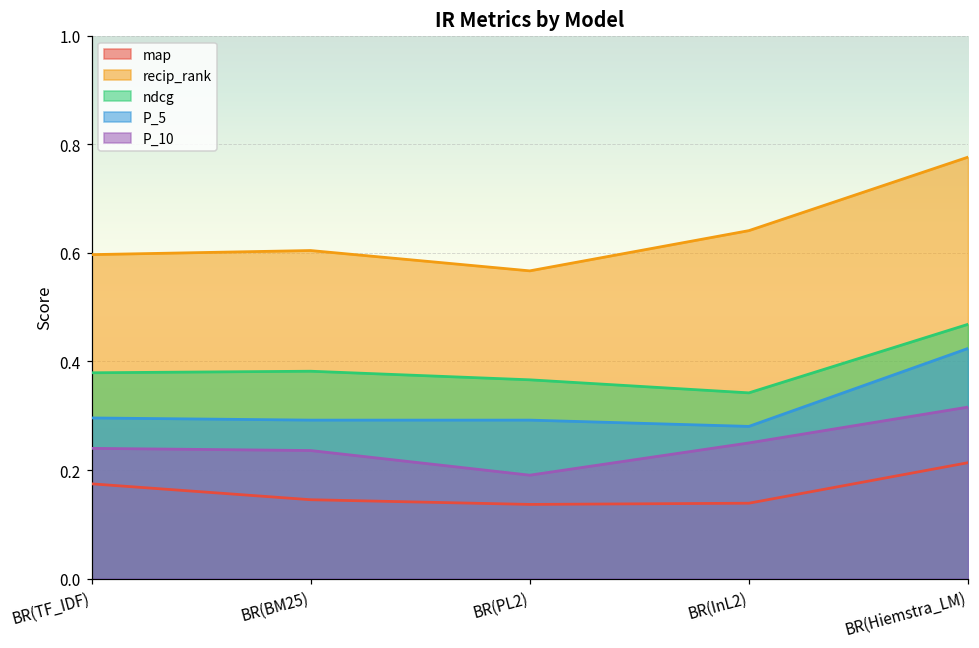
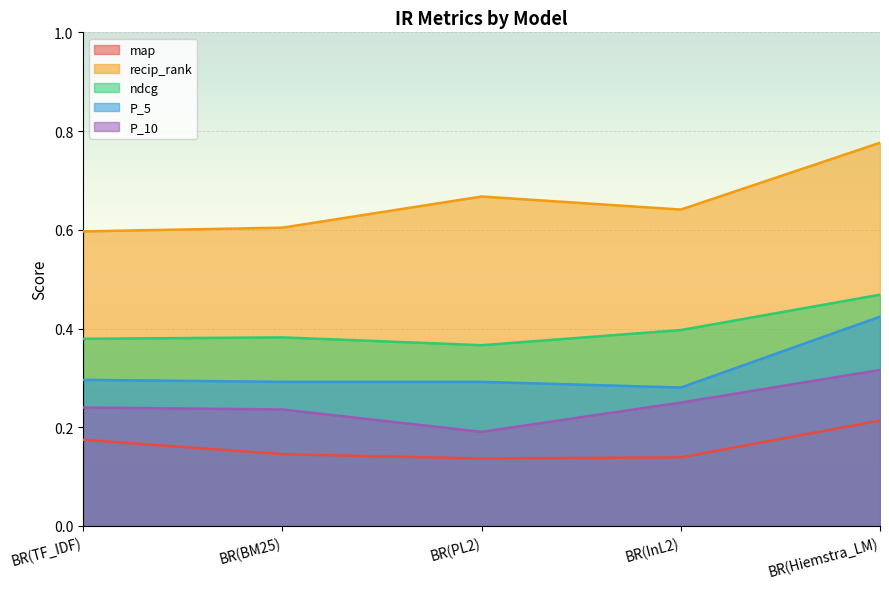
  {
    "map": {
      "BR(TF_IDF)": 0.17,
      "BR(BM25)": 0.15,
      "BR(PL2)": 0.14,
      "BR(InL2)": 0.14,
      "BR(Hiemstra_LM)": 0.21
    },
    "recip_rank": {
      "BR(TF_IDF)": 0.60,
      "BR(BM25)": 0.60,
-     "BR(PL2)": 0.57,
+     "BR(PL2)": 0.67,
      "BR(InL2)": 0.64,
      "BR(Hiemstra_LM)": 0.78
    },
    "ndcg": {
      "BR(TF_IDF)": 0.38,
      "BR(BM25)": 0.38,
      "BR(PL2)": 0.37,
-     "BR(InL2)": 0.34,
+     "BR(InL2)": 0.40,
      "BR(Hiemstra_LM)": 0.47
    },
    "P_5": {
      "BR(TF_IDF)": 0.30,
      "BR(BM25)": 0.29,
      "BR(PL2)": 0.29,
      "BR(InL2)": 0.28,
      "BR(Hiemstra_LM)": 0.42
    },
    "P_10": {
      "BR(TF_IDF)": 0.24,
      "BR(BM25)": 0.24,
      "BR(PL2)": 0.19,
      "BR(InL2)": 0.25,
      "BR(Hiemstra_LM)": 0.32
    }
  }
